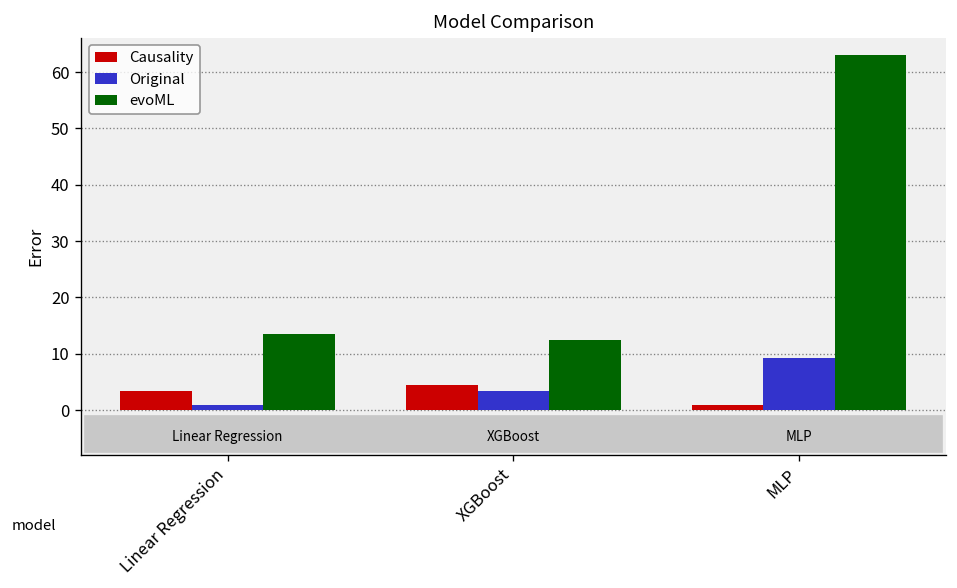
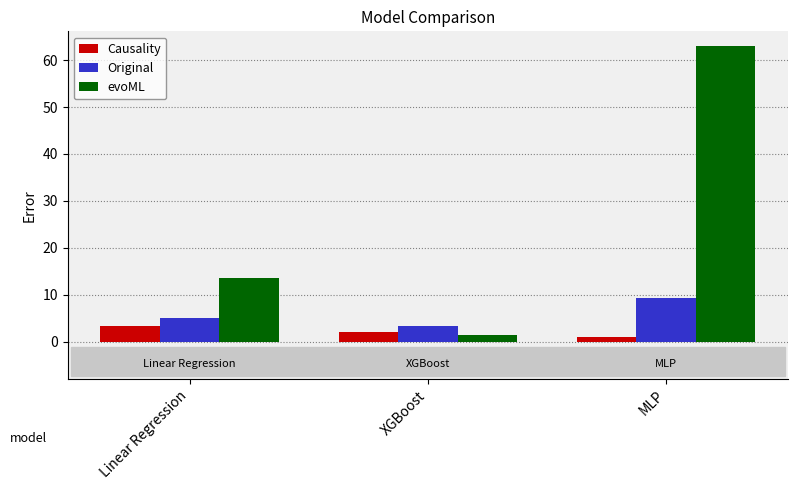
  {
    "Causality": {
      "Linear Regression": 3,
-     "XGBoost": 4,
+     "XGBoost": 2,
      "MLP": 1
    },
    "Original": {
-     "Linear Regression": 1,
+     "Linear Regression": 5,
      "XGBoost": 3,
      "MLP": 9
    },
    "evoML": {
      "Linear Regression": 14,
-     "XGBoost": 12,
+     "XGBoost": 2,
      "MLP": 63
    }
  }
